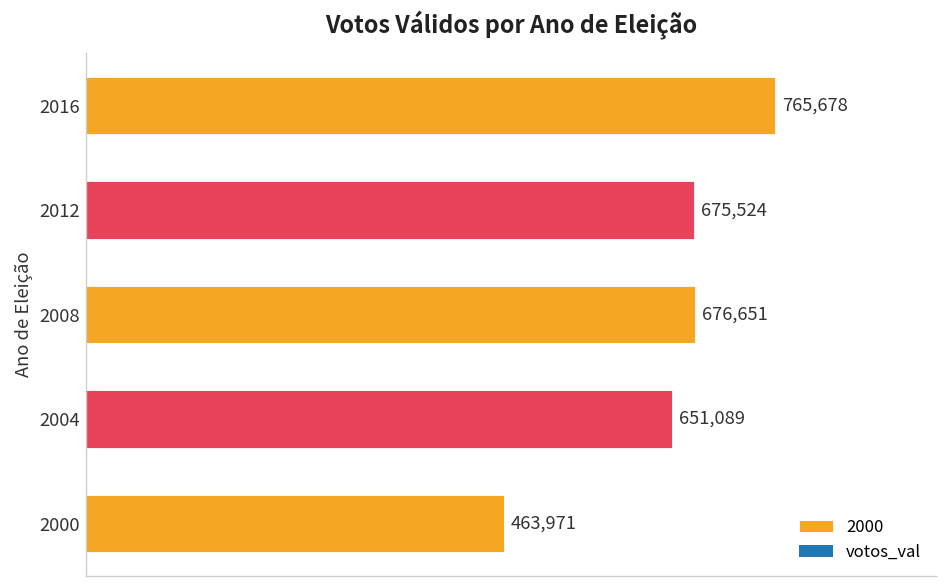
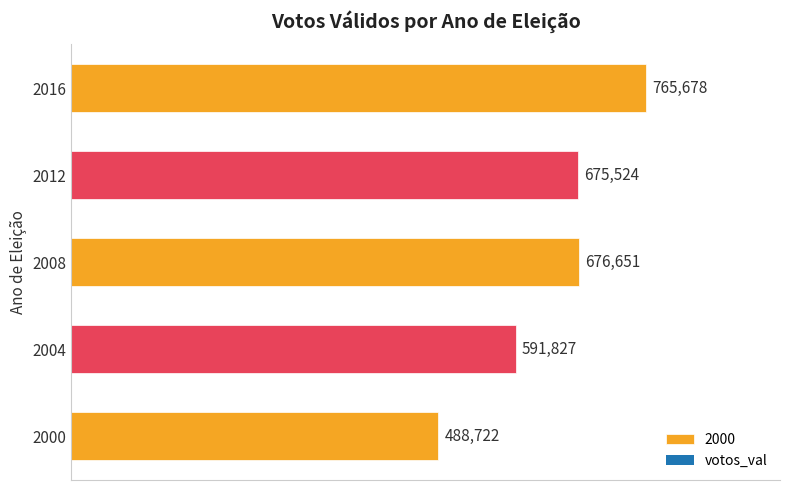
  {
    "2016": "765,678",
    "2012": "675,524",
    "2008": "676,651",
-   "2004": "651,089",
-   "2000": "463,971"
+   "2004": "591,827",
+   "2000": "488,722"
  }
